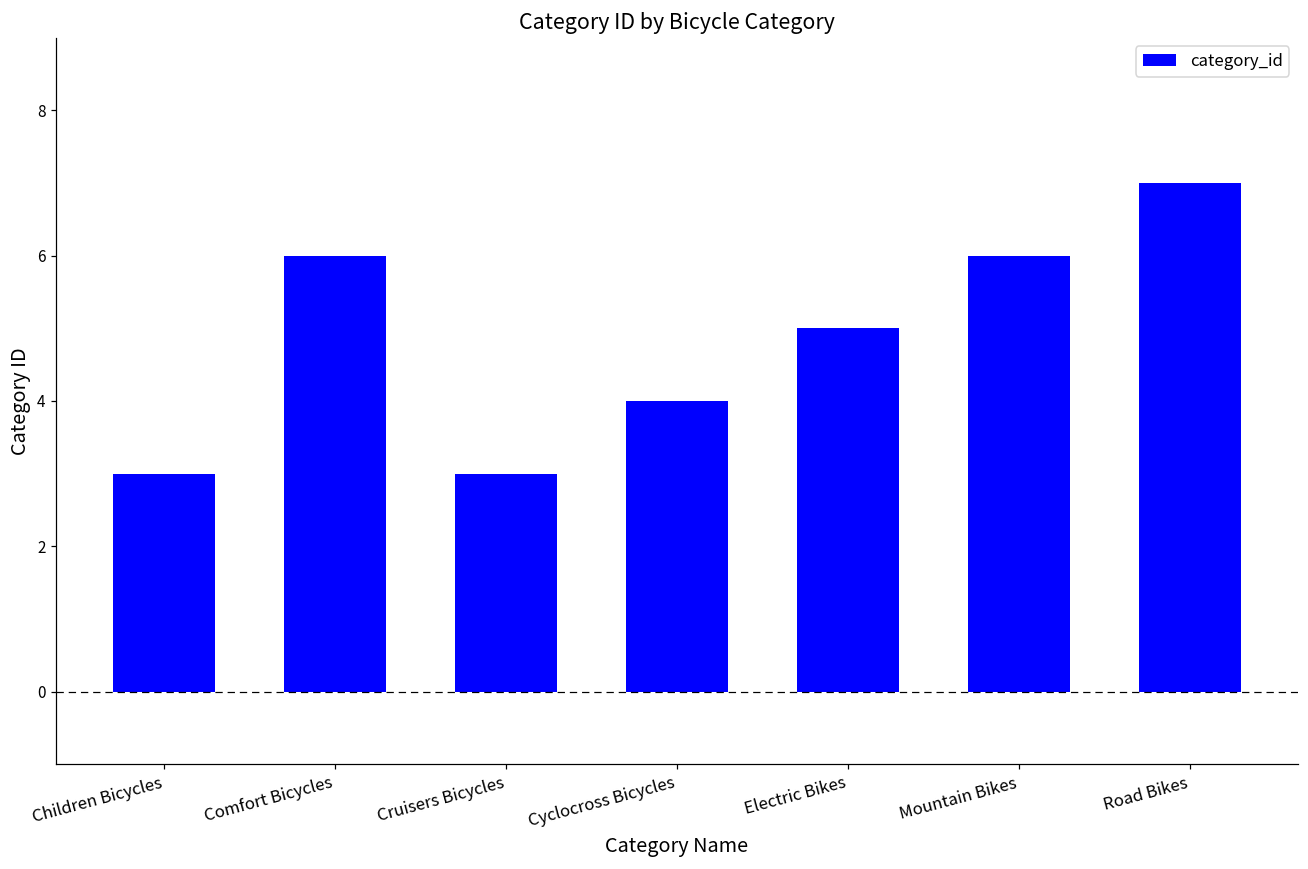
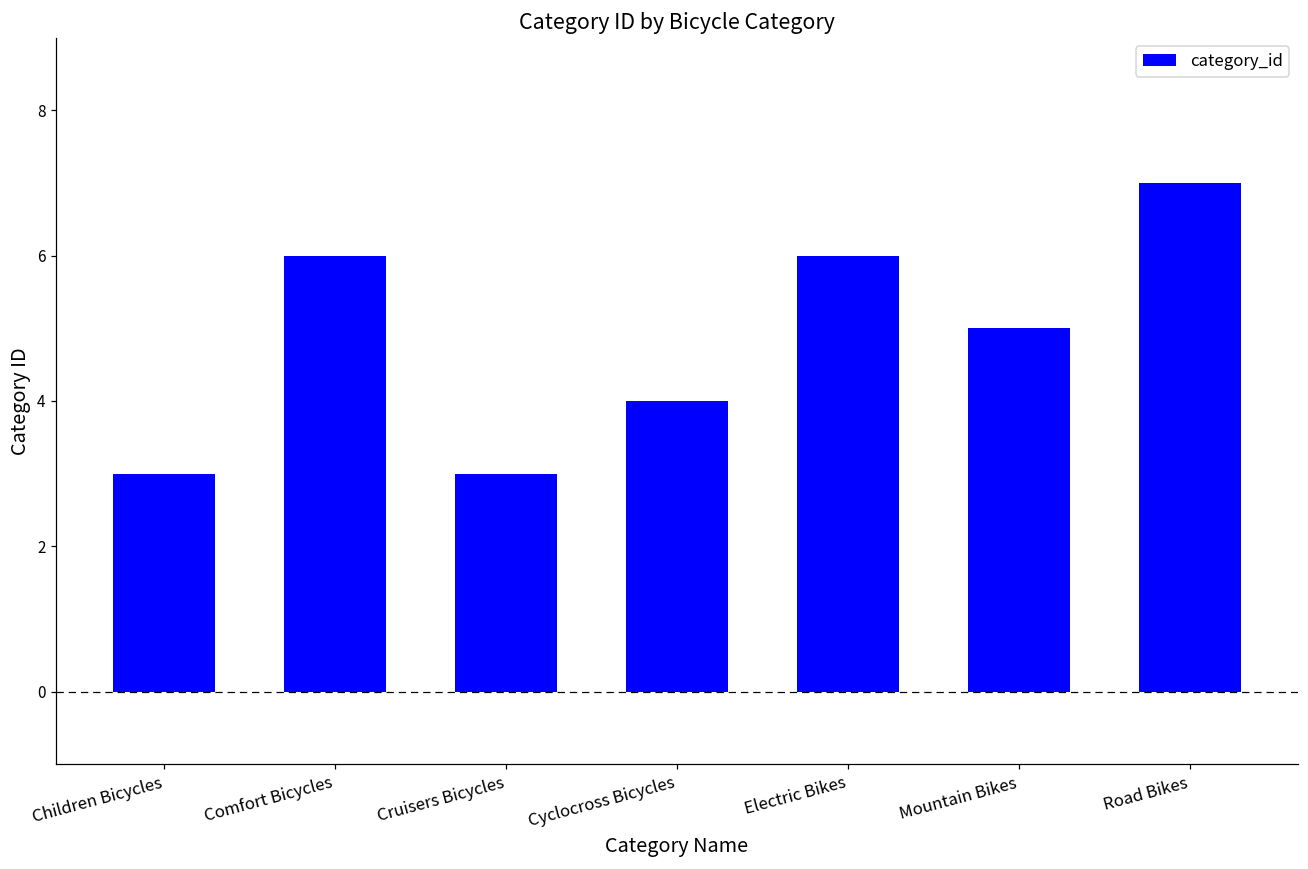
  {
    "Children Bicycles": 3,
    "Comfort Bicycles": 6,
    "Cruisers Bicycles": 3,
    "Cyclocross Bicycles": 4,
-   "Electric Bikes": 5,
-   "Mountain Bikes": 6,
+   "Electric Bikes": 6,
+   "Mountain Bikes": 5,
    "Road Bikes": 7
  }
